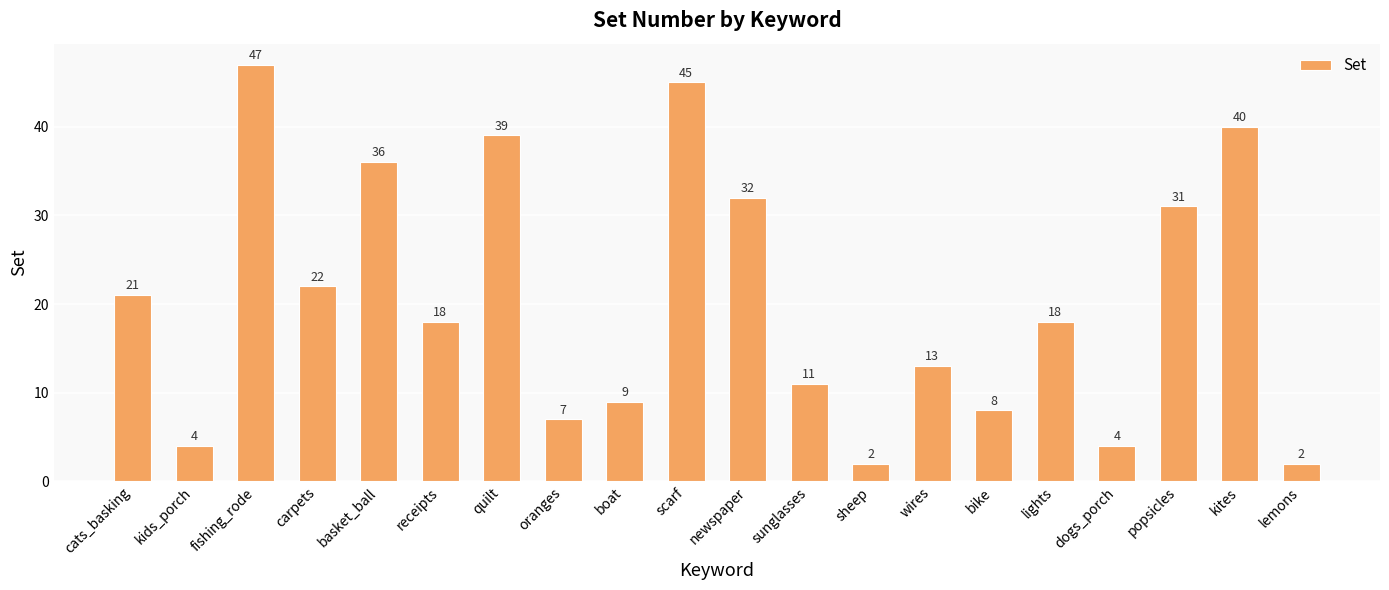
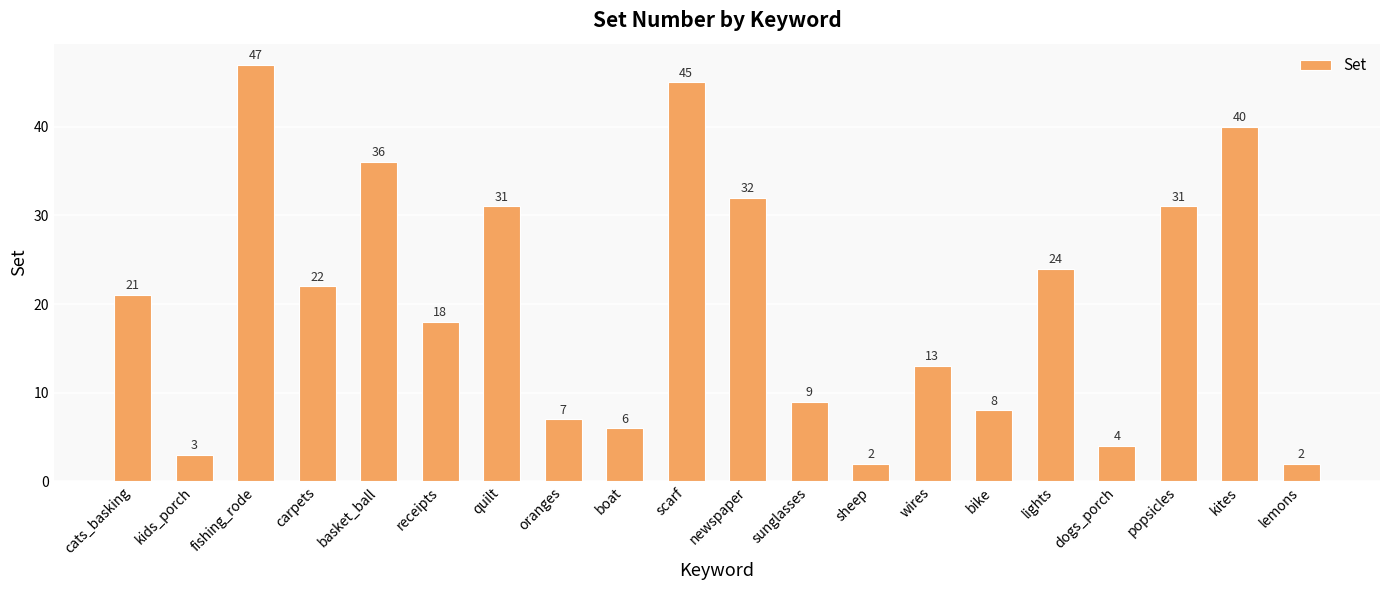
  {
    "cats_basking": 21,
-   "kids_porch": 4,
+   "kids_porch": 3,
    "fishing_rode": 47,
    "carpets": 22,
    "basket_ball": 36,
    "receipts": 18,
-   "quilt": 39,
+   "quilt": 31,
    "oranges": 7,
-   "boat": 9,
+   "boat": 6,
    "scarf": 45,
    "newspaper": 32,
-   "sunglasses": 11,
+   "sunglasses": 9,
    "sheep": 2,
    "wires": 13,
    "bike": 8,
-   "lights": 18,
+   "lights": 24,
    "dogs_porch": 4,
    "popsicles": 31,
    "kites": 40,
    "lemons": 2
  }
